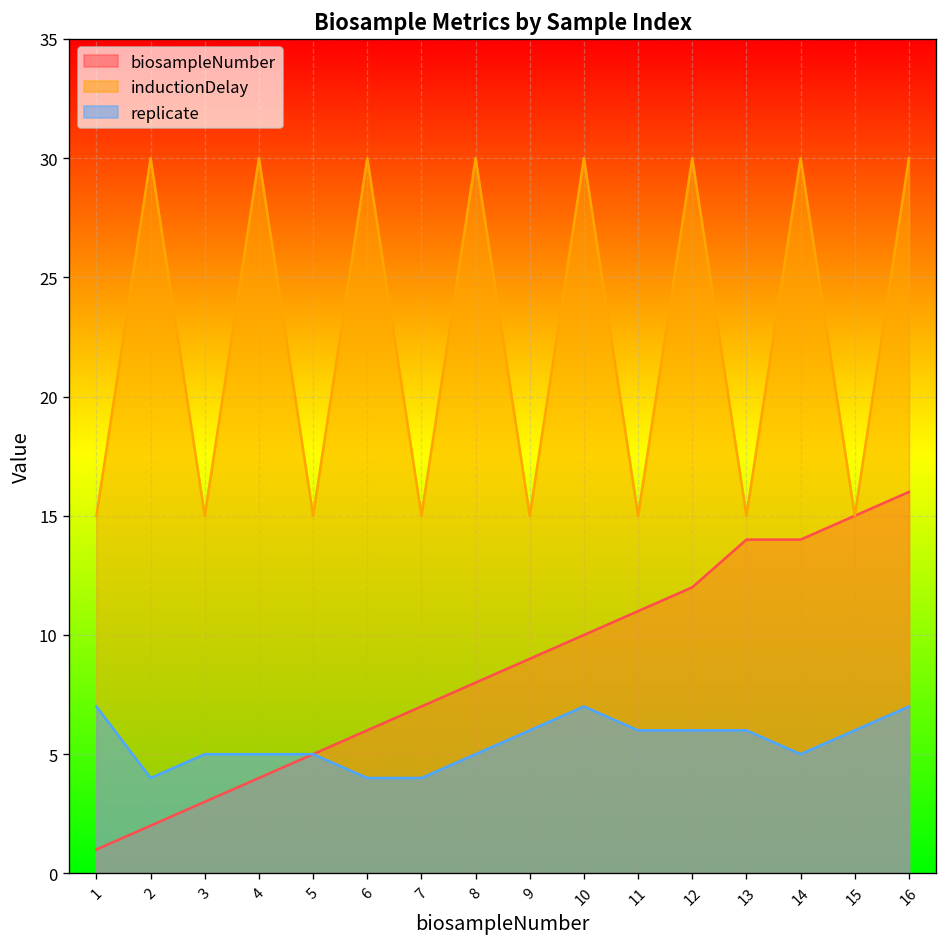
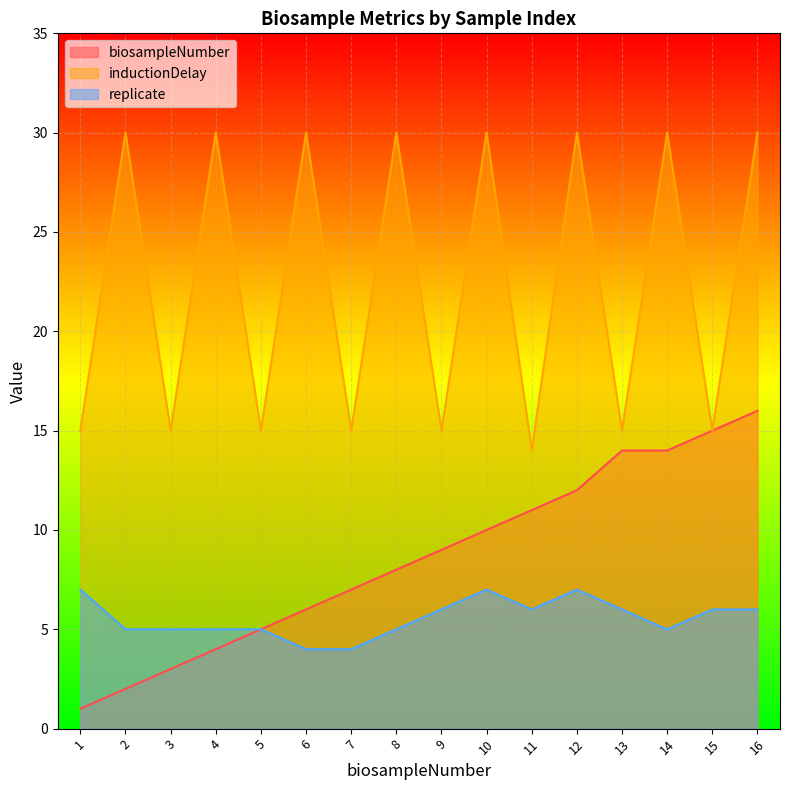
  {
    "biosampleNumber": {
      "1": 1,
      "2": 2,
      "3": 3,
      "4": 4,
      "6": 6,
      "7": 7,
      "8": 8,
      "9": 9,
      "10": 10,
      "11": 11,
      "12": 12,
      "13": 14,
      "14": 14,
      "16": 16
    },
    "inductionDelay": {
      "1": 15,
      "2": 30,
      "3": 15,
      "4": 30,
      "5": 15,
      "6": 30,
      "7": 15,
      "8": 30,
      "9": 15,
      "10": 30,
-     "11": 15,
+     "11": 14,
      "12": 30,
      "13": 15,
      "14": 30,
      "16": 30
    },
    "replicate": {
      "1": 7,
-     "2": 4,
+     "2": 5,
      "3": 5,
      "4": 5,
      "6": 4,
      "7": 4,
      "8": 5,
      "9": 6,
      "10": 7,
      "11": 6,
-     "12": 6,
+     "12": 7,
      "13": 6,
      "14": 5,
      "15": 6,
-     "16": 7
+     "16": 6
    }
  }
